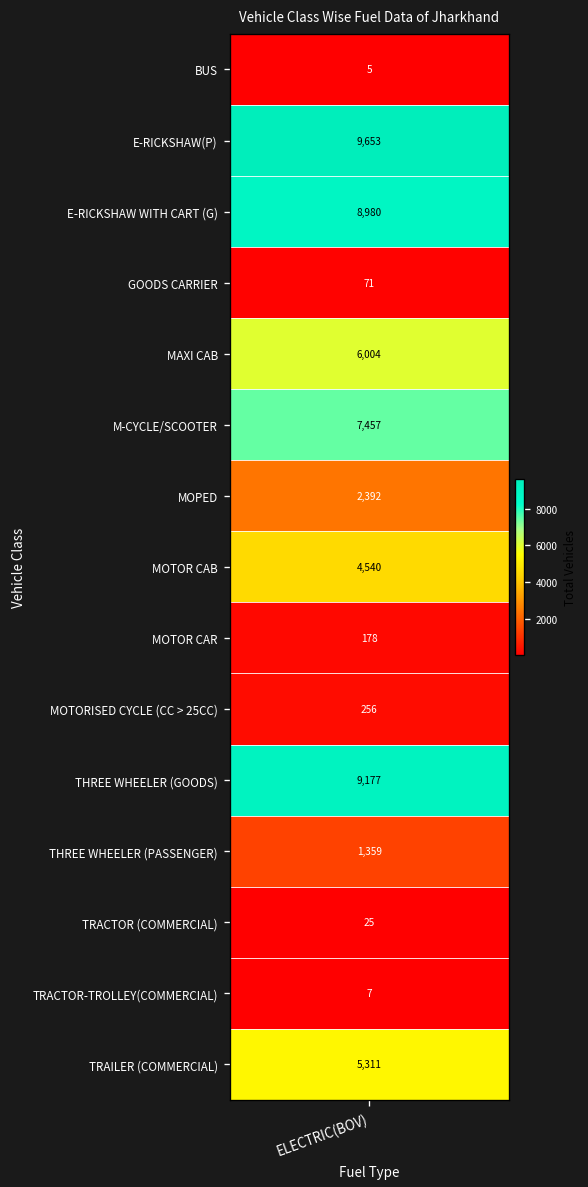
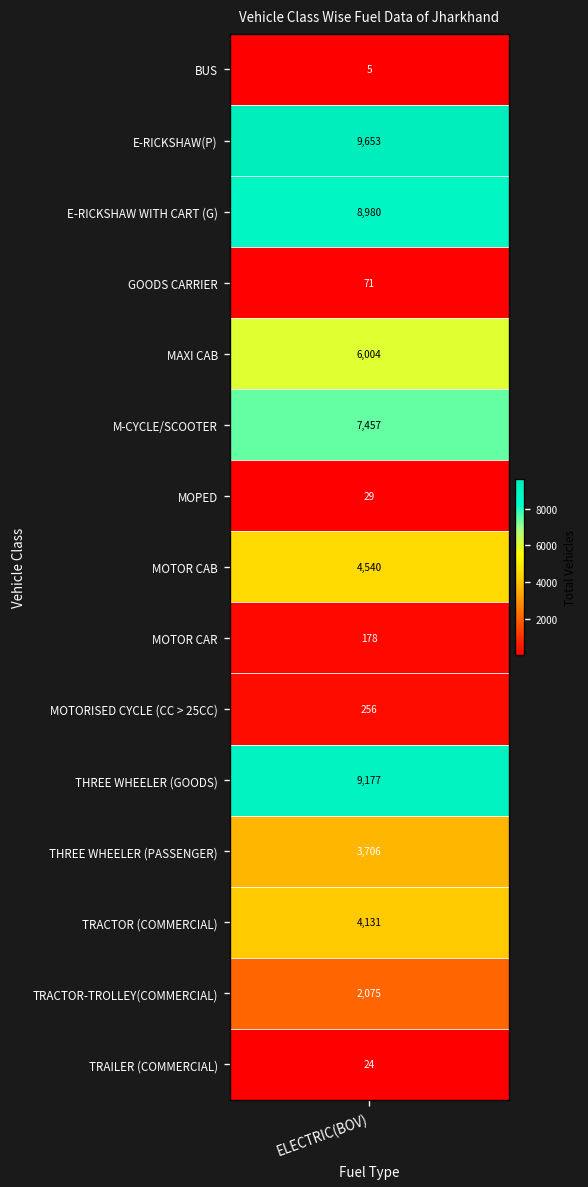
  {
    "BUS": {
      "ELECTRIC(BOV)": "5"
    },
    "E-RICKSHAW(P)": {
      "ELECTRIC(BOV)": "9,653"
    },
    "E-RICKSHAW WITH CART (G)": {
      "ELECTRIC(BOV)": "8,980"
    },
    "GOODS CARRIER": {
      "ELECTRIC(BOV)": "71"
    },
    "MAXI CAB": {
      "ELECTRIC(BOV)": "6,004"
    },
    "M-CYCLE/SCOOTER": {
      "ELECTRIC(BOV)": "7,457"
    },
    "MOPED": {
-     "ELECTRIC(BOV)": "2,392"
+     "ELECTRIC(BOV)": "29"
    },
    "MOTOR CAB": {
      "ELECTRIC(BOV)": "4,540"
    },
    "MOTOR CAR": {
      "ELECTRIC(BOV)": "178"
    },
    "MOTORISED CYCLE (CC > 25CC)": {
      "ELECTRIC(BOV)": "256"
    },
    "THREE WHEELER (GOODS)": {
      "ELECTRIC(BOV)": "9,177"
    },
    "THREE WHEELER (PASSENGER)": {
-     "ELECTRIC(BOV)": "1,359"
+     "ELECTRIC(BOV)": "3,706"
    },
    "TRACTOR (COMMERCIAL)": {
-     "ELECTRIC(BOV)": "25"
+     "ELECTRIC(BOV)": "4,131"
    },
    "TRACTOR-TROLLEY(COMMERCIAL)": {
-     "ELECTRIC(BOV)": "7"
+     "ELECTRIC(BOV)": "2,075"
    },
    "TRAILER (COMMERCIAL)": {
-     "ELECTRIC(BOV)": "5,311"
+     "ELECTRIC(BOV)": "24"
    }
  }
